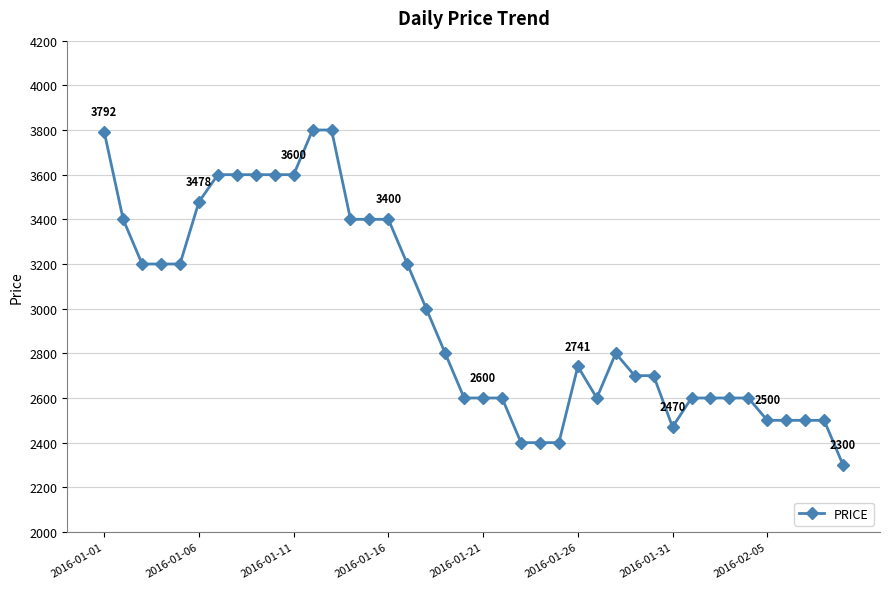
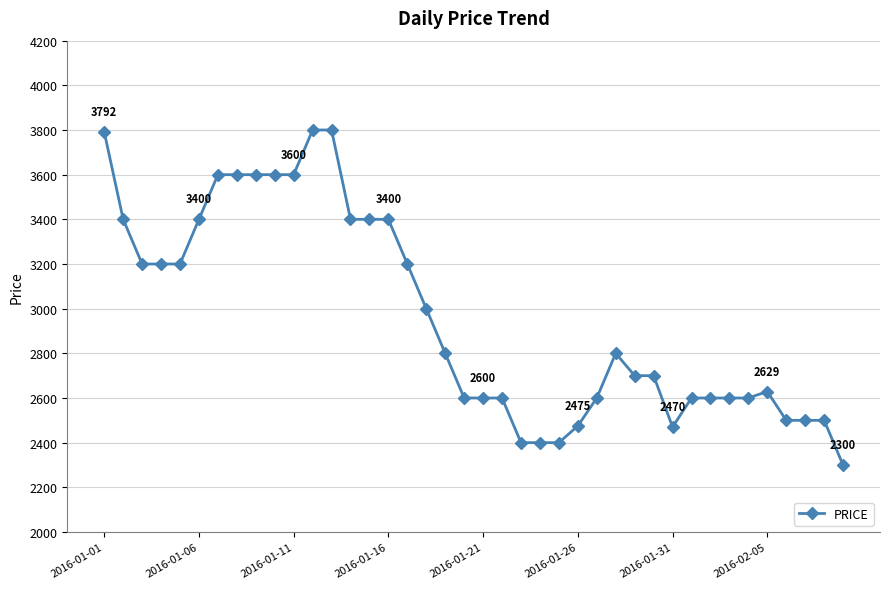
  {
    "2016-01-01": 3792,
-   "2016-01-06": 3478,
+   "2016-01-06": 3400,
    "2016-01-11": 3600,
    "2016-01-16": 3400,
    "2016-01-21": 2600,
-   "2016-01-26": 2741,
+   "2016-01-26": 2475,
    "2016-01-31": 2470,
-   "2016-02-05": 2500
+   "2016-02-05": 2629
  }
